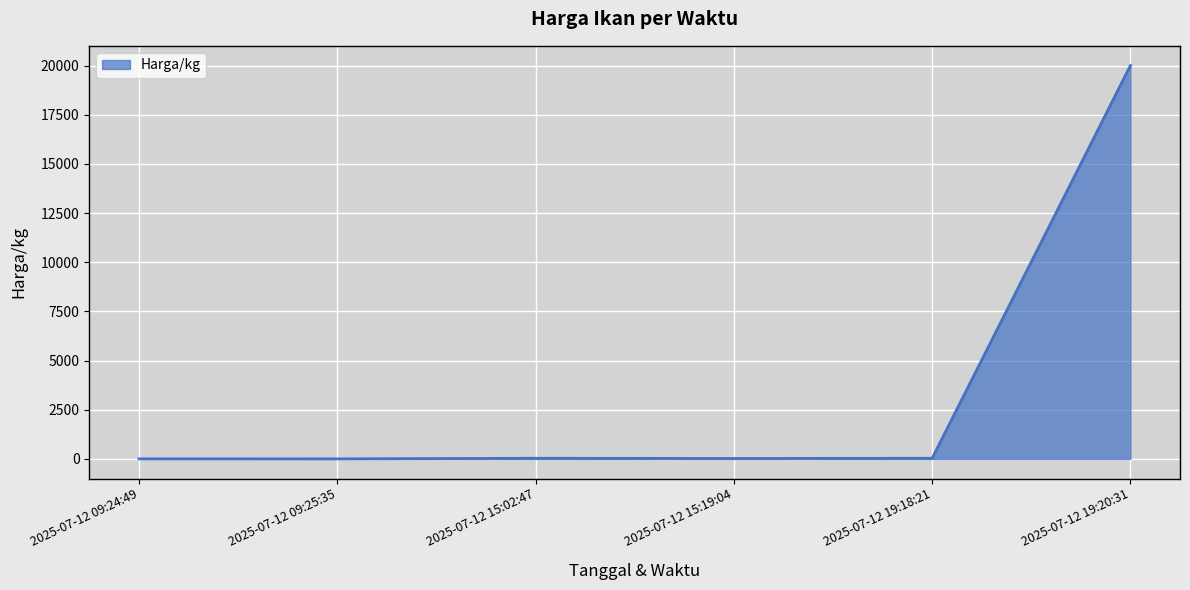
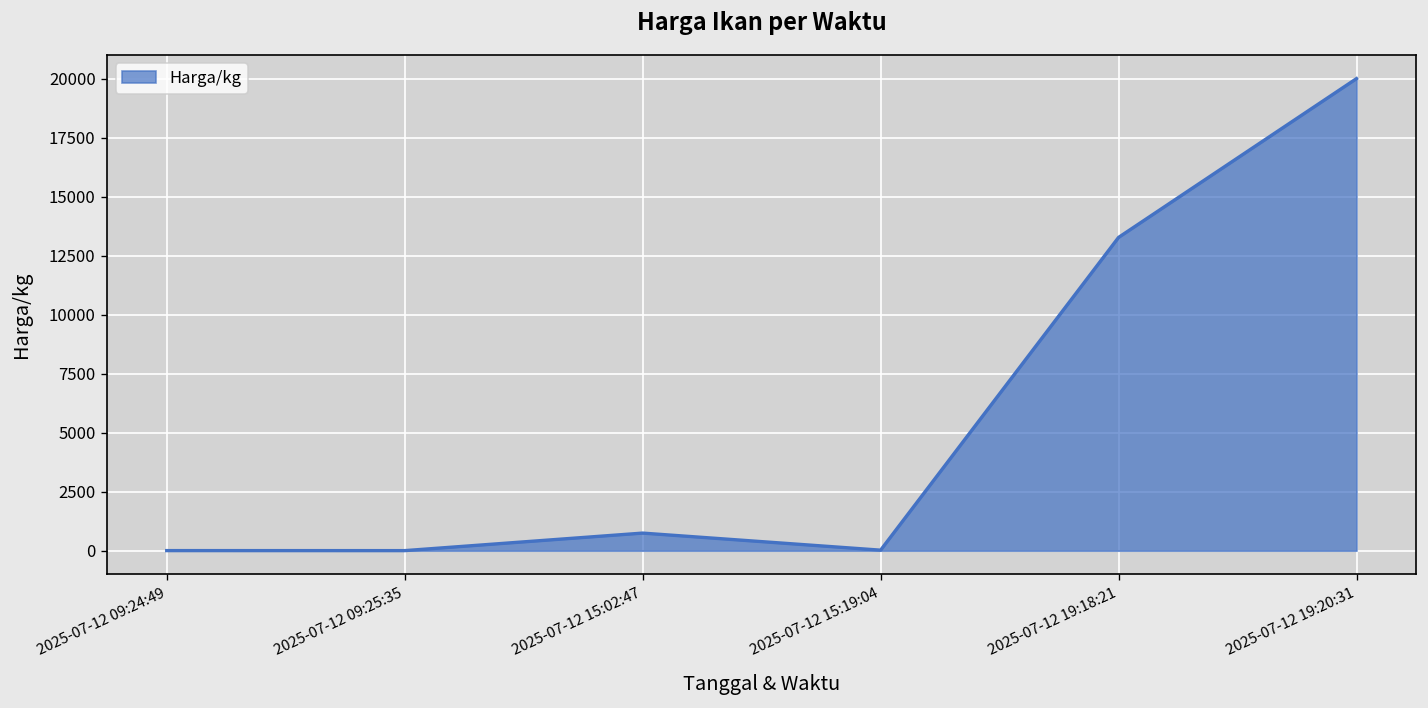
  {
    "2025-07-12 09:24:49": 0,
    "2025-07-12 09:25:35": 0,
-   "2025-07-12 15:02:47": 0,
+   "2025-07-12 15:02:47": 700,
    "2025-07-12 15:19:04": 0,
-   "2025-07-12 19:18:21": 0,
+   "2025-07-12 19:18:21": 13300,
    "2025-07-12 19:20:31": 20000
  }
